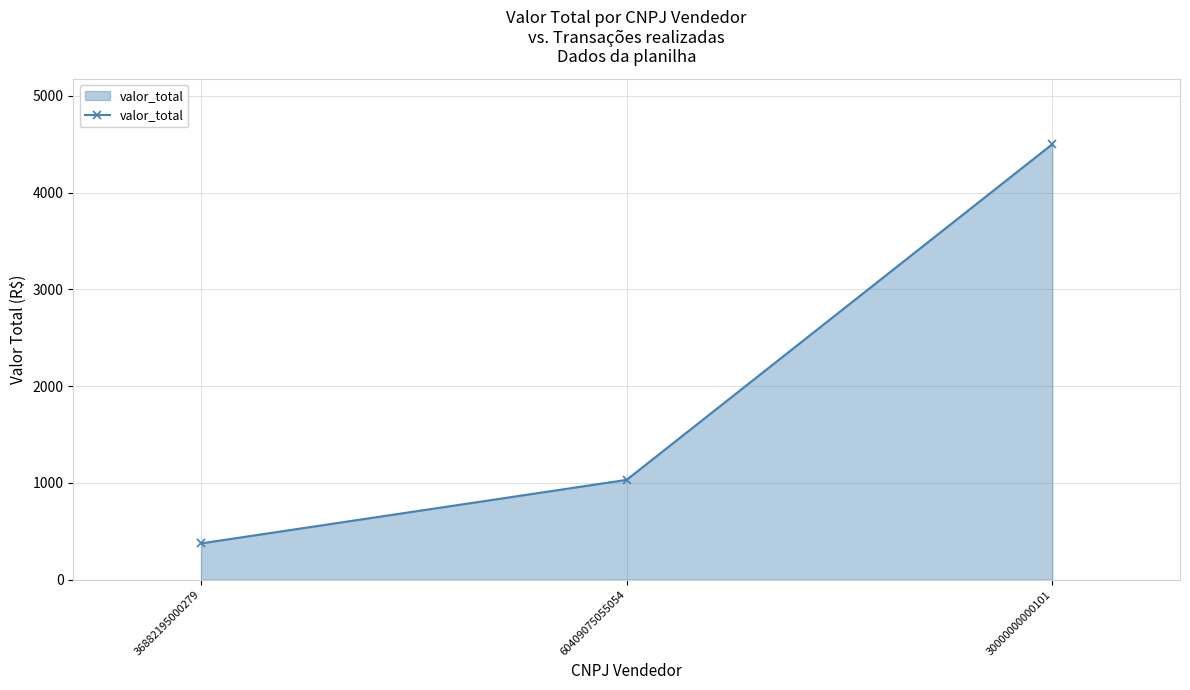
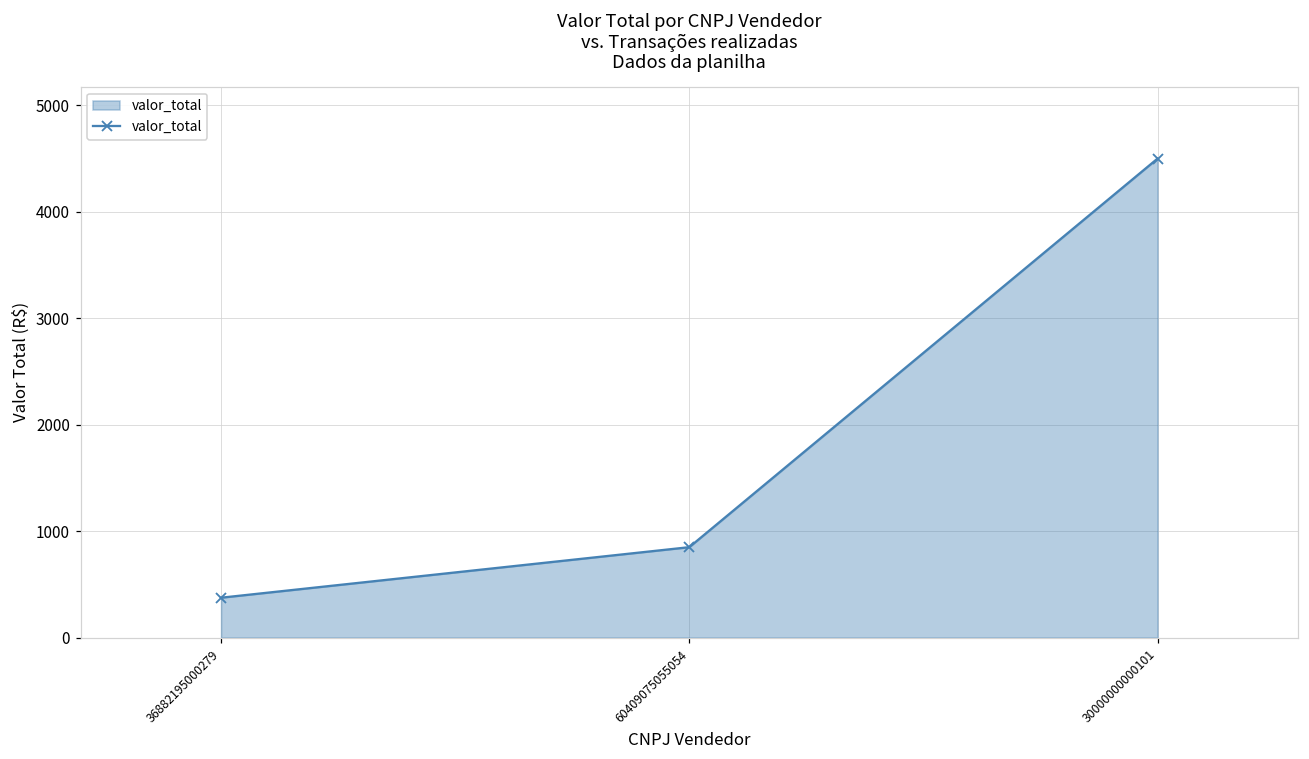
  {
    "36882195000279": 400,
-   "60409075055054": 1000,
+   "60409075055054": 800,
    "30000000000101": 4500
  }
